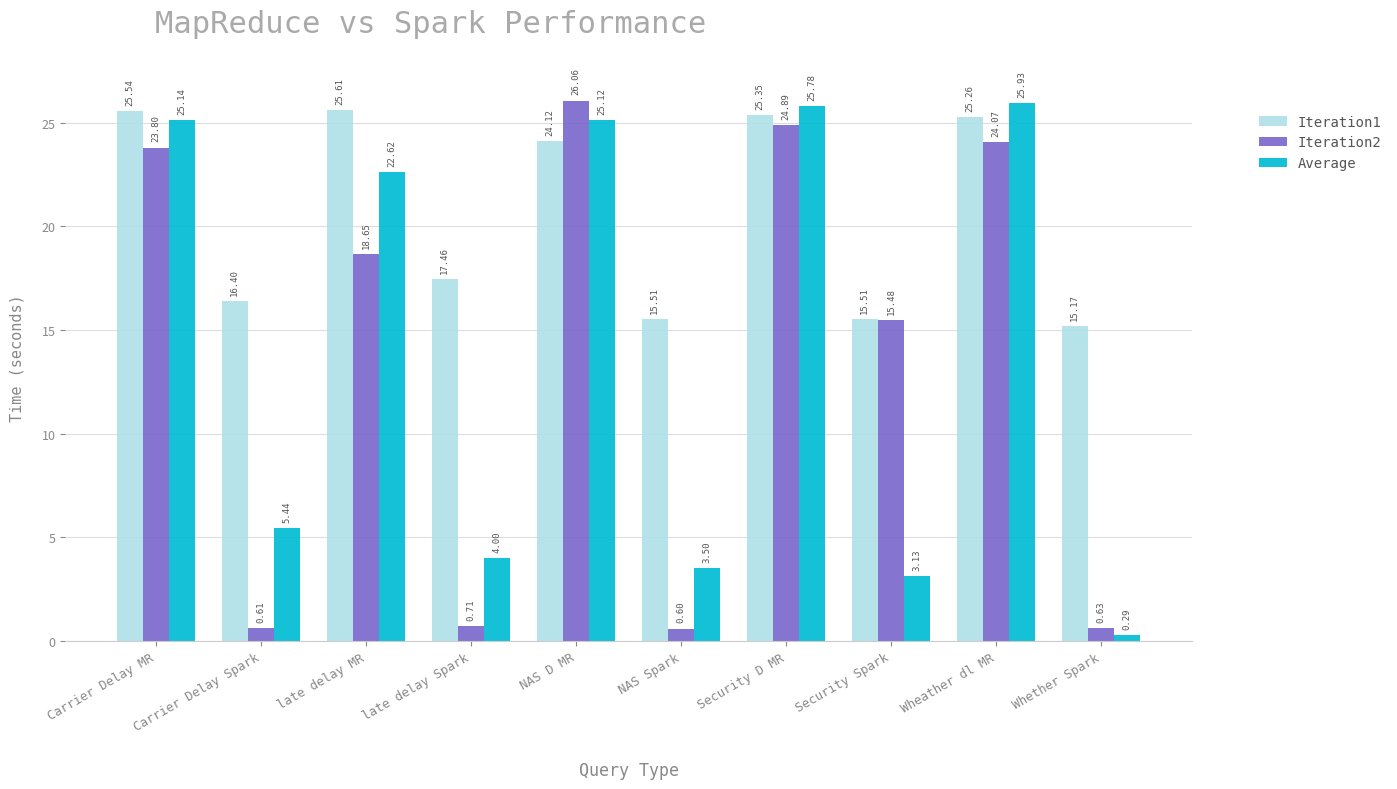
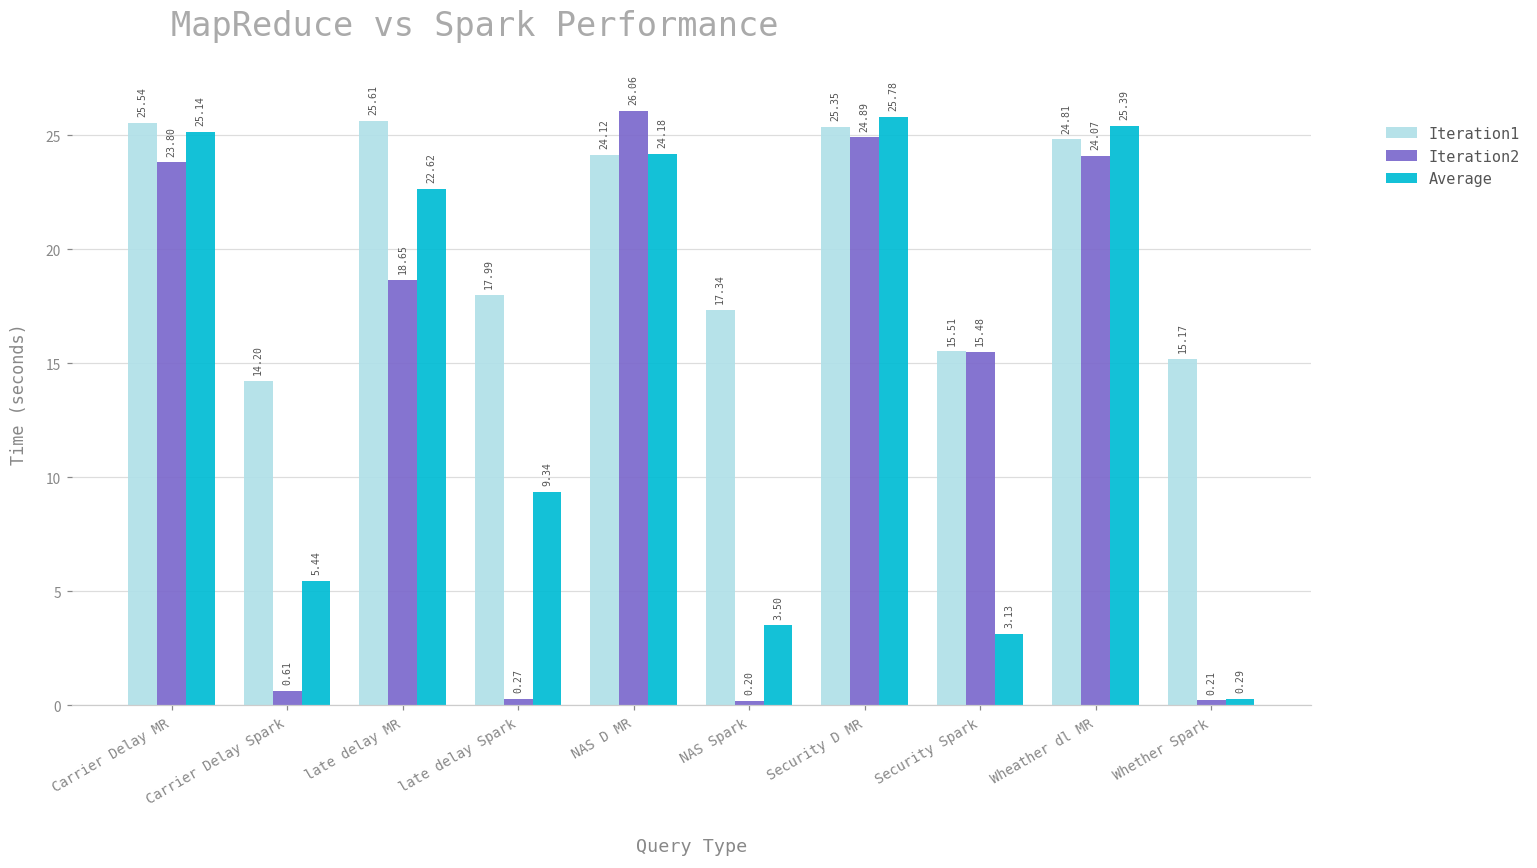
  {
    "Iteration1": {
      "Carrier Delay MR": 25.54,
-     "Carrier Delay Spark": 16.40,
+     "Carrier Delay Spark": 14.20,
      "late delay MR": 25.61,
-     "late delay Spark": 17.46,
+     "late delay Spark": 17.99,
      "NAS D MR": 24.12,
-     "NAS Spark": 15.51,
+     "NAS Spark": 17.34,
      "Security D MR": 25.35,
      "Security Spark": 15.51,
-     "Wheather dl MR": 25.26,
+     "Wheather dl MR": 24.81,
      "Whether Spark": 15.17
    },
    "Iteration2": {
      "Carrier Delay MR": 23.80,
      "Carrier Delay Spark": 0.61,
      "late delay MR": 18.65,
-     "late delay Spark": 0.71,
+     "late delay Spark": 0.27,
      "NAS D MR": 26.06,
-     "NAS Spark": 0.60,
+     "NAS Spark": 0.20,
      "Security D MR": 24.89,
      "Security Spark": 15.48,
      "Wheather dl MR": 24.07,
-     "Whether Spark": 0.63
+     "Whether Spark": 0.21
    },
    "Average": {
      "Carrier Delay MR": 25.14,
      "Carrier Delay Spark": 5.44,
      "late delay MR": 22.62,
-     "late delay Spark": 4.00,
-     "NAS D MR": 25.12,
+     "late delay Spark": 9.34,
+     "NAS D MR": 24.18,
      "NAS Spark": 3.50,
      "Security D MR": 25.78,
      "Security Spark": 3.13,
-     "Wheather dl MR": 25.93,
+     "Wheather dl MR": 25.39,
      "Whether Spark": 0.29
    }
  }
